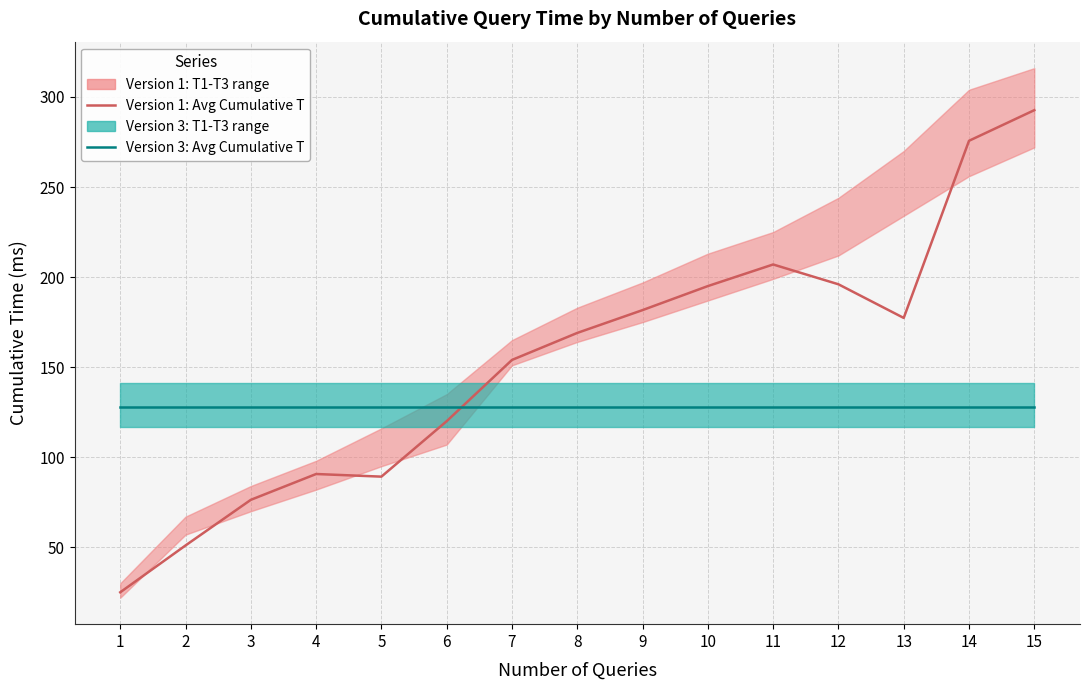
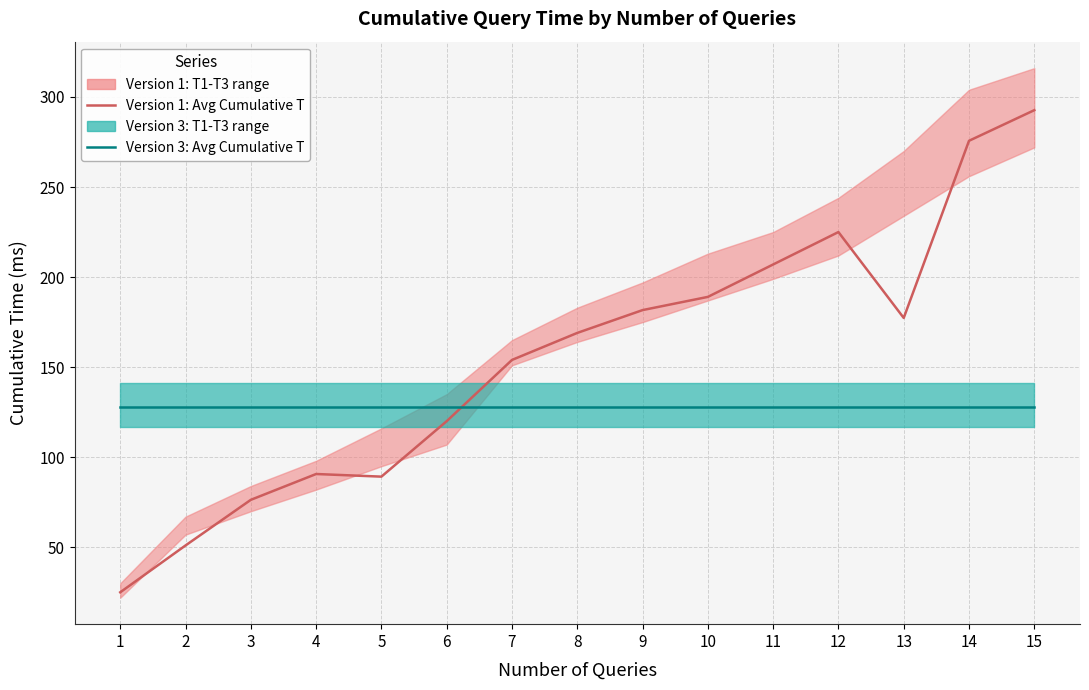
  {
    "Version 1: Avg Cumulative T": {
      "1": 25,
      "2": 51,
      "3": 76,
      "4": 91,
      "5": 89,
      "6": 120,
      "7": 154,
      "8": 169,
      "9": 182,
-     "10": 195,
+     "10": 189,
      "11": 207,
-     "12": 196,
+     "12": 225,
      "13": 177,
      "14": 276,
      "15": 293
    },
    "Version 3: Avg Cumulative T": {
      "1": 128,
      "2": 128,
      "3": 128,
      "4": 128,
      "5": 128,
      "6": 128,
      "7": 128,
      "8": 128,
      "9": 128,
      "10": 128,
      "11": 128,
      "12": 128,
      "13": 128,
      "14": 128,
      "15": 128
    },
    "Version 3: T1-T3 range": {
      "1": 141,
      "2": 141,
      "3": 141,
      "4": 141,
      "5": 141,
      "6": 141,
      "7": 141,
      "8": 141,
      "9": 141,
      "10": 141,
      "11": 141,
      "12": 141,
      "13": 141,
      "14": 141,
      "15": 141
    }
  }
